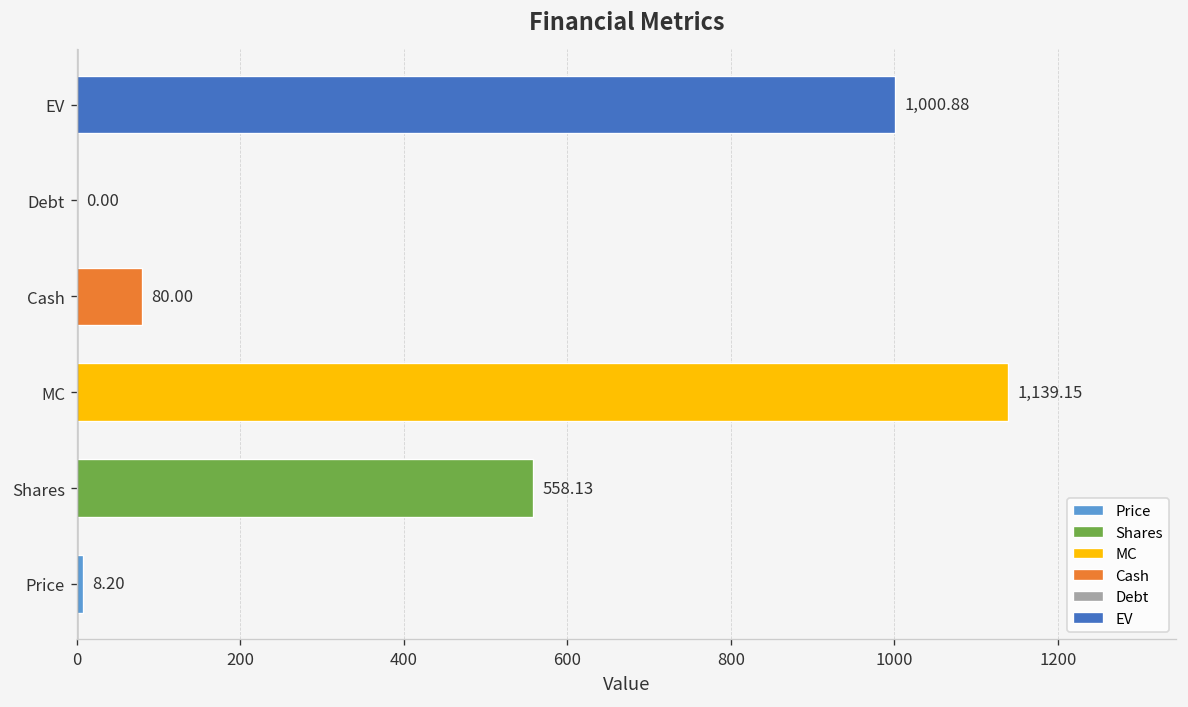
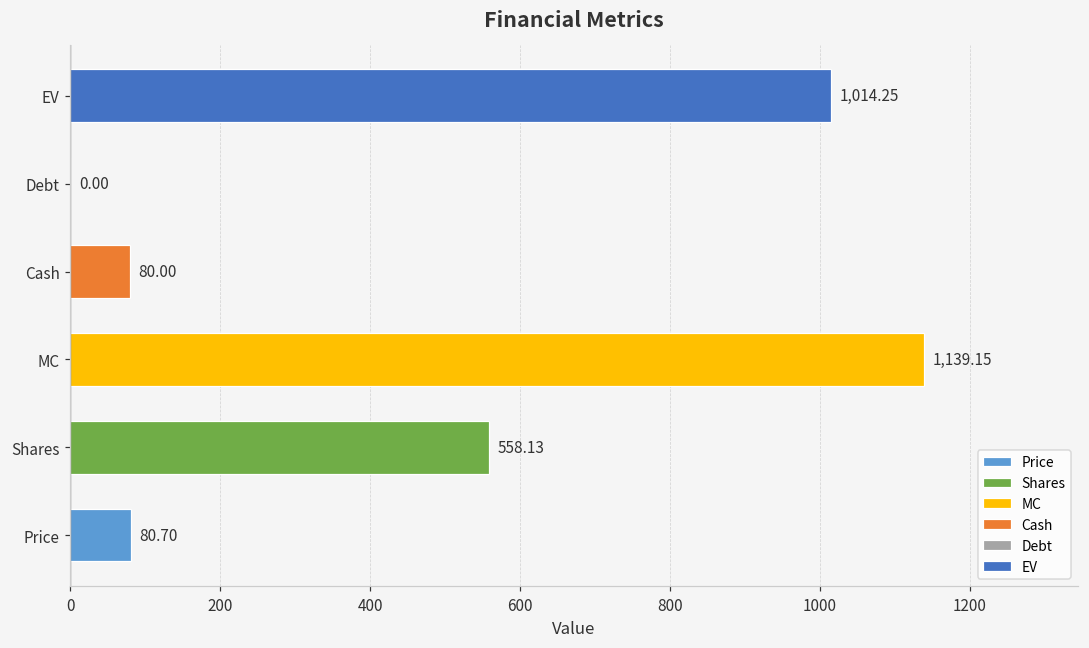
  {
-   "EV": "1,000.88",
+   "EV": "1,014.25",
    "Debt": "0.00",
    "Cash": "80.00",
    "MC": "1,139.15",
    "Shares": "558.13",
-   "Price": "8.20"
+   "Price": "80.70"
  }
